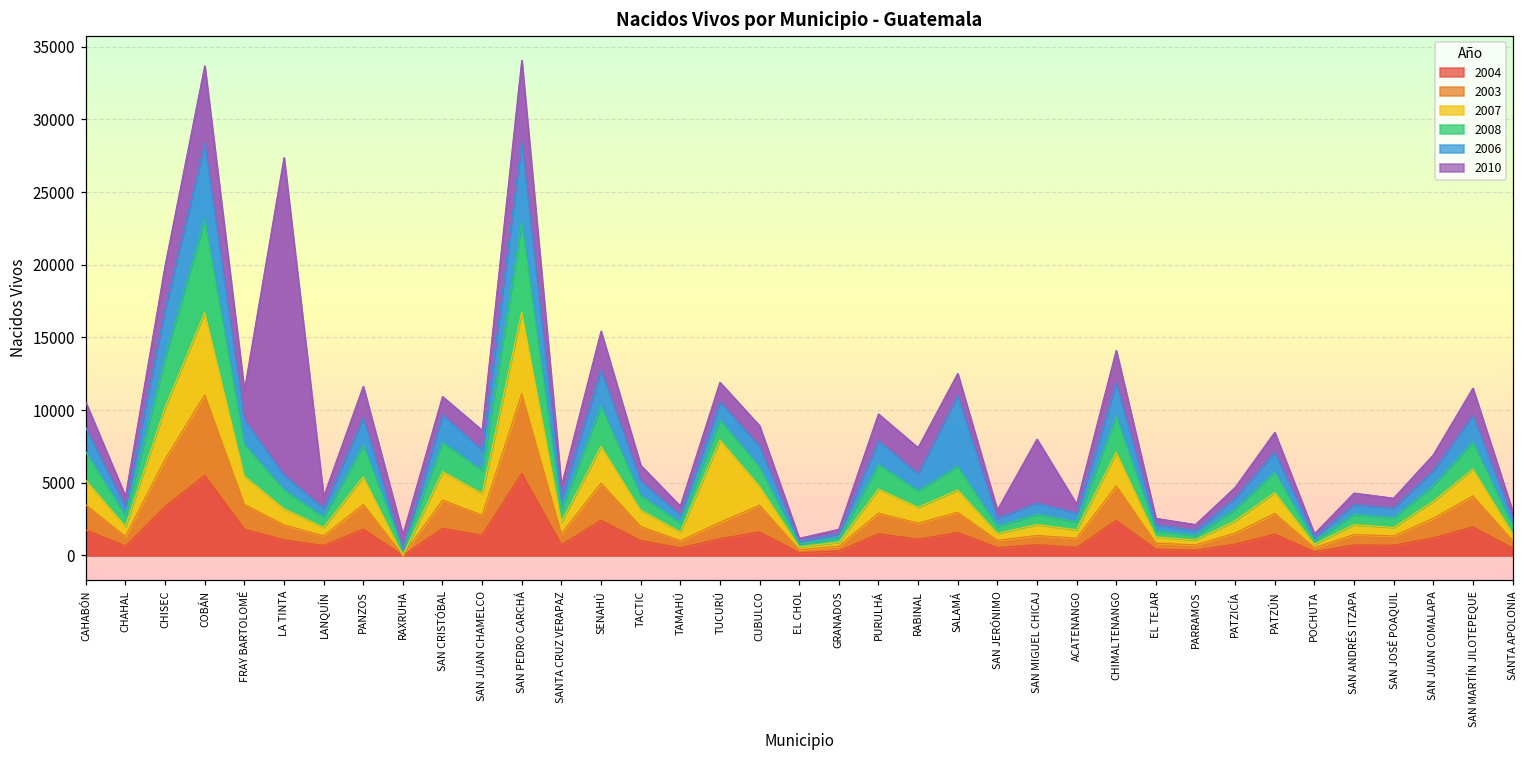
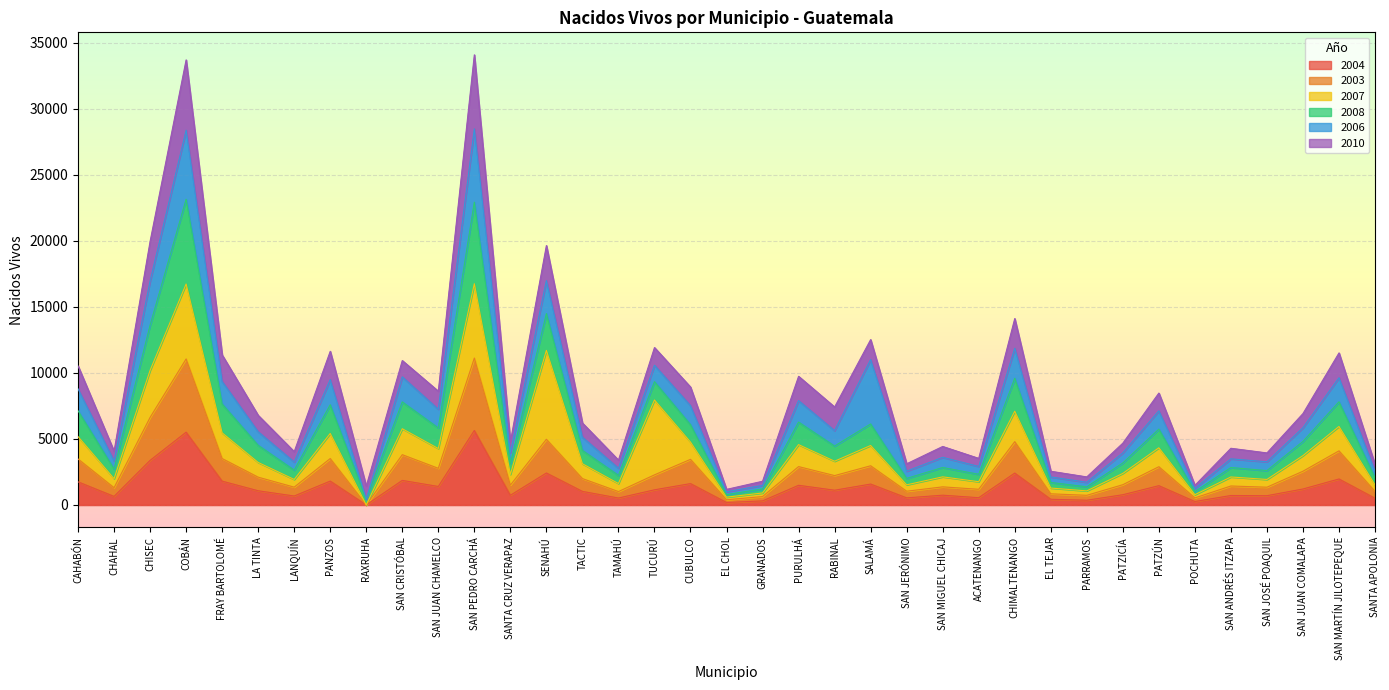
  {
    "2007": {
      "CAHABÓN": 1700,
      "CHAHAL": 700,
      "CHISEC": 3600,
      "COBÁN": 5700,
      "FRAY BARTOLOMÉ": 1900,
      "LA TINTA": 1100,
      "LANQUÍN": 600,
      "PANZOS": 1900,
      "SAN CRISTÓBAL": 2000,
      "SAN JUAN CHAMELCO": 1500,
      "SAN PEDRO CARCHÁ": 5600,
      "SANTA CRUZ VERAPAZ": 800,
-     "SENAHÚ": 2500,
+     "SENAHÚ": 6700,
      "TACTIC": 1100,
      "TAMAHÚ": 600,
      "TUCURÚ": 5700,
      "CUBULCO": 1300,
      "EL CHOL": 200,
      "GRANADOS": 300,
      "PURULHÁ": 1700,
      "RABINAL": 1100,
      "SALAMÁ": 1500,
      "SAN JERÓNIMO": 500,
      "SAN MIGUEL CHICAJ": 800,
      "ACATENANGO": 600,
      "CHIMALTENANGO": 2300,
      "EL TEJAR": 400,
      "PARRAMOS": 300,
      "PATZICÍA": 900,
      "PATZÚN": 1400,
      "POCHUTA": 200,
      "SAN ANDRÉS ITZAPA": 700,
      "SAN JOSÉ POAQUIL": 600,
      "SAN JUAN COMALAPA": 1200,
      "SAN MARTÍN JILOTEPEQUE": 1800,
      "SANTA APOLONIA": 500
    },
    "2008": {
      "CAHABÓN": 2000,
      "CHAHAL": 700,
      "CHISEC": 3400,
      "COBÁN": 6400,
      "FRAY BARTOLOMÉ": 2200,
      "LA TINTA": 1300,
      "LANQUÍN": 700,
      "PANZOS": 2200,
      "SAN CRISTÓBAL": 2000,
      "SAN JUAN CHAMELCO": 1600,
      "SAN PEDRO CARCHÁ": 6200,
      "SANTA CRUZ VERAPAZ": 800,
      "SENAHÚ": 2800,
      "TACTIC": 1000,
      "TAMAHÚ": 600,
      "TUCURÚ": 1400,
      "CUBULCO": 1300,
      "EL CHOL": 200,
      "GRANADOS": 300,
      "PURULHÁ": 1700,
      "RABINAL": 1100,
      "SALAMÁ": 1600,
      "SAN JERÓNIMO": 500,
      "SAN MIGUEL CHICAJ": 700,
      "ACATENANGO": 600,
      "CHIMALTENANGO": 2500,
      "EL TEJAR": 400,
      "PARRAMOS": 300,
      "PATZICÍA": 800,
      "PATZÚN": 1400,
      "POCHUTA": 200,
      "SAN ANDRÉS ITZAPA": 700,
      "SAN JOSÉ POAQUIL": 700,
      "SAN JUAN COMALAPA": 1100,
      "SAN MARTÍN JILOTEPEQUE": 1900,
      "SANTA APOLONIA": 500
    },
    "2006": {
      "CAHABÓN": 1700,
      "CHAHAL": 600,
      "CHISEC": 3300,
      "COBÁN": 5200,
      "FRAY BARTOLOMÉ": 1700,
      "LA TINTA": 1000,
      "LANQUÍN": 600,
      "PANZOS": 1900,
      "SAN CRISTÓBAL": 1900,
      "SAN JUAN CHAMELCO": 1400,
      "SAN PEDRO CARCHÁ": 5500,
      "SANTA CRUZ VERAPAZ": 800,
      "SENAHÚ": 2500,
      "TACTIC": 1000,
      "TAMAHÚ": 500,
      "TUCURÚ": 1200,
      "CUBULCO": 1400,
      "GRANADOS": 300,
      "PURULHÁ": 1600,
      "RABINAL": 1200,
      "SALAMÁ": 4900,
      "SAN JERÓNIMO": 500,
      "SAN MIGUEL CHICAJ": 800,
      "ACATENANGO": 600,
      "CHIMALTENANGO": 2300,
      "EL TEJAR": 400,
      "PARRAMOS": 300,
      "PATZICÍA": 800,
      "PATZÚN": 1400,
      "POCHUTA": 200,
      "SAN ANDRÉS ITZAPA": 700,
      "SAN JOSÉ POAQUIL": 700,
      "SAN JUAN COMALAPA": 1000,
      "SAN MARTÍN JILOTEPEQUE": 1800,
      "SANTA APOLONIA": 500
    },
    "2010": {
      "CAHABÓN": 1700,
      "CHAHAL": 700,
      "CHISEC": 3000,
      "COBÁN": 5300,
      "FRAY BARTOLOMÉ": 2000,
-     "LA TINTA": 21800,
+     "LA TINTA": 1200,
      "LANQUÍN": 800,
      "PANZOS": 2100,
      "RAXRUHA": 1000,
      "SAN CRISTÓBAL": 1200,
      "SAN JUAN CHAMELCO": 1400,
      "SAN PEDRO CARCHÁ": 5600,
      "SANTA CRUZ VERAPAZ": 800,
      "SENAHÚ": 2700,
      "TACTIC": 1100,
      "TAMAHÚ": 600,
      "TUCURÚ": 1300,
      "CUBULCO": 1400,
      "GRANADOS": 300,
      "PURULHÁ": 1800,
      "RABINAL": 1800,
      "SALAMÁ": 1500,
      "SAN JERÓNIMO": 600,
-     "SAN MIGUEL CHICAJ": 4400,
+     "SAN MIGUEL CHICAJ": 800,
      "ACATENANGO": 600,
      "CHIMALTENANGO": 2200,
      "EL TEJAR": 400,
      "PARRAMOS": 400,
      "PATZICÍA": 700,
      "PATZÚN": 1300,
      "POCHUTA": 200,
      "SAN ANDRÉS ITZAPA": 800,
      "SAN JOSÉ POAQUIL": 700,
      "SAN JUAN COMALAPA": 1100,
      "SAN MARTÍN JILOTEPEQUE": 1900,
      "SANTA APOLONIA": 500
    }
  }
